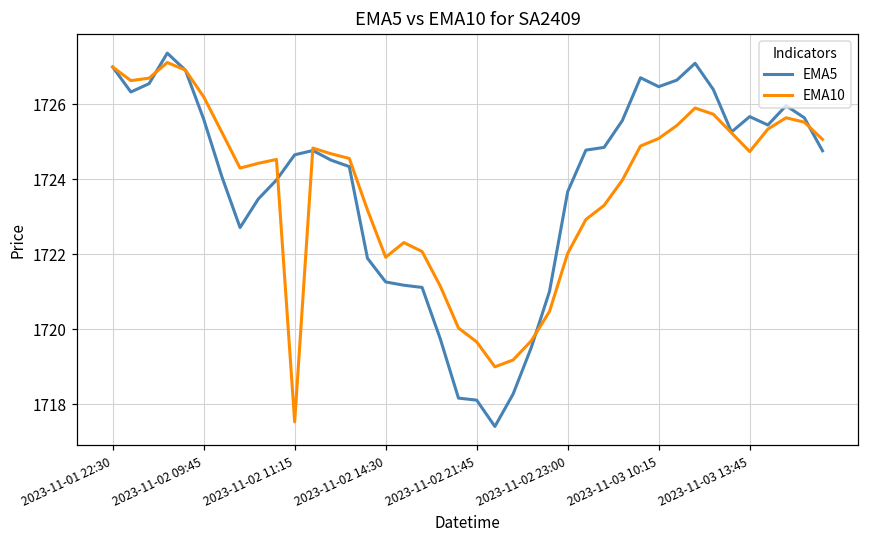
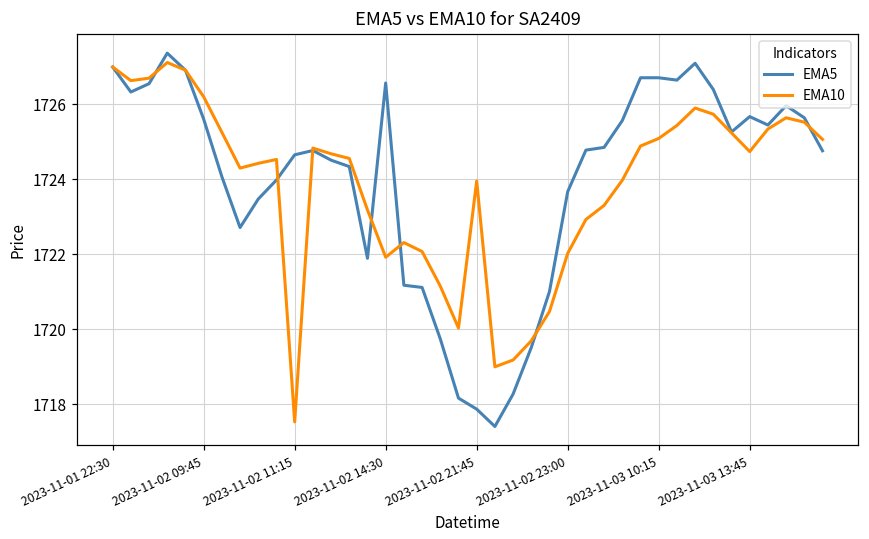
  {
    "EMA5": {
      "2023-11-02 09:45": 1725.6,
      "2023-11-02 11:15": 1724.7,
-     "2023-11-02 14:30": 1721.3,
-     "2023-11-02 21:45": 1718.1,
+     "2023-11-02 14:30": 1726.6,
+     "2023-11-02 21:45": 1717.9,
      "2023-11-02 23:00": 1723.7,
-     "2023-11-03 10:15": 1726.5,
+     "2023-11-03 10:15": 1726.7,
      "2023-11-03 13:45": 1725.7
    },
    "EMA10": {
      "2023-11-02 09:45": 1726.2,
      "2023-11-02 11:15": 1717.5,
      "2023-11-02 14:30": 1721.9,
-     "2023-11-02 21:45": 1719.7,
+     "2023-11-02 21:45": 1724.0,
      "2023-11-02 23:00": 1722.0,
      "2023-11-03 10:15": 1725.1,
      "2023-11-03 13:45": 1724.7
    }
  }
